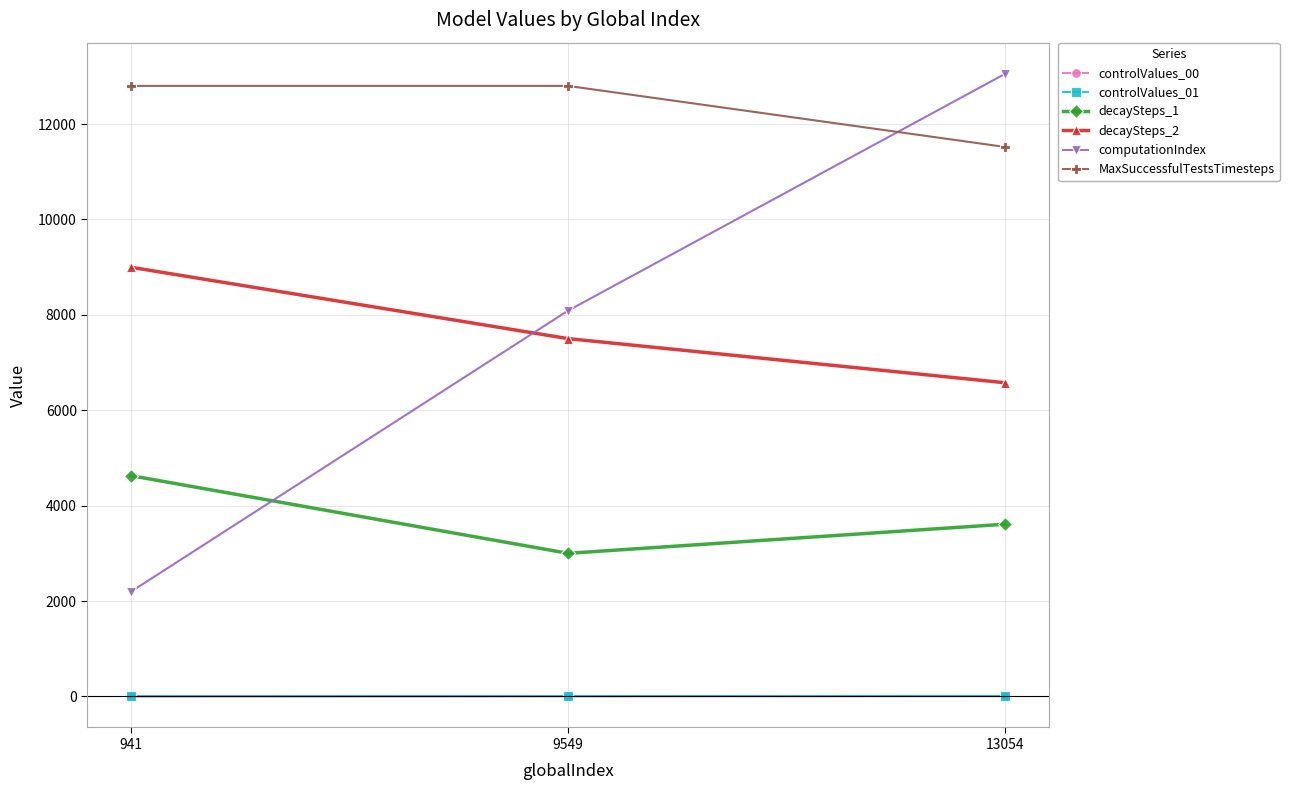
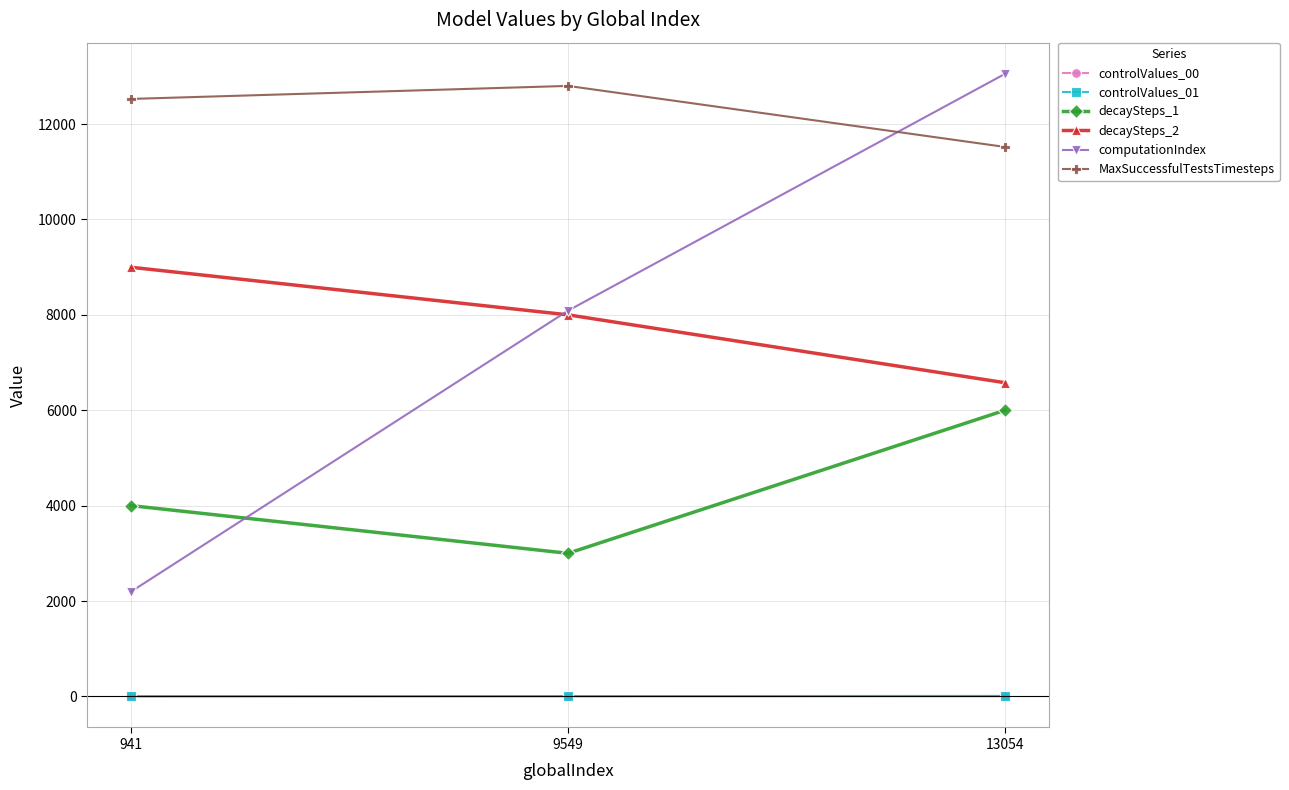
  {
    "controlValues_01": {
      "941": 0,
      "9549": 0,
      "13054": 0
    },
    "decaySteps_1": {
-     "941": 4600,
+     "941": 4000,
      "9549": 3000,
-     "13054": 3600
+     "13054": 6000
    },
    "decaySteps_2": {
      "941": 9000,
-     "9549": 7500,
+     "9549": 8000,
      "13054": 6600
    },
    "computationIndex": {
      "941": 2200,
      "9549": 8100,
      "13054": 13100
    },
    "MaxSuccessfulTestsTimesteps": {
-     "941": 12800,
+     "941": 12500,
      "9549": 12800,
      "13054": 11500
    }
  }
